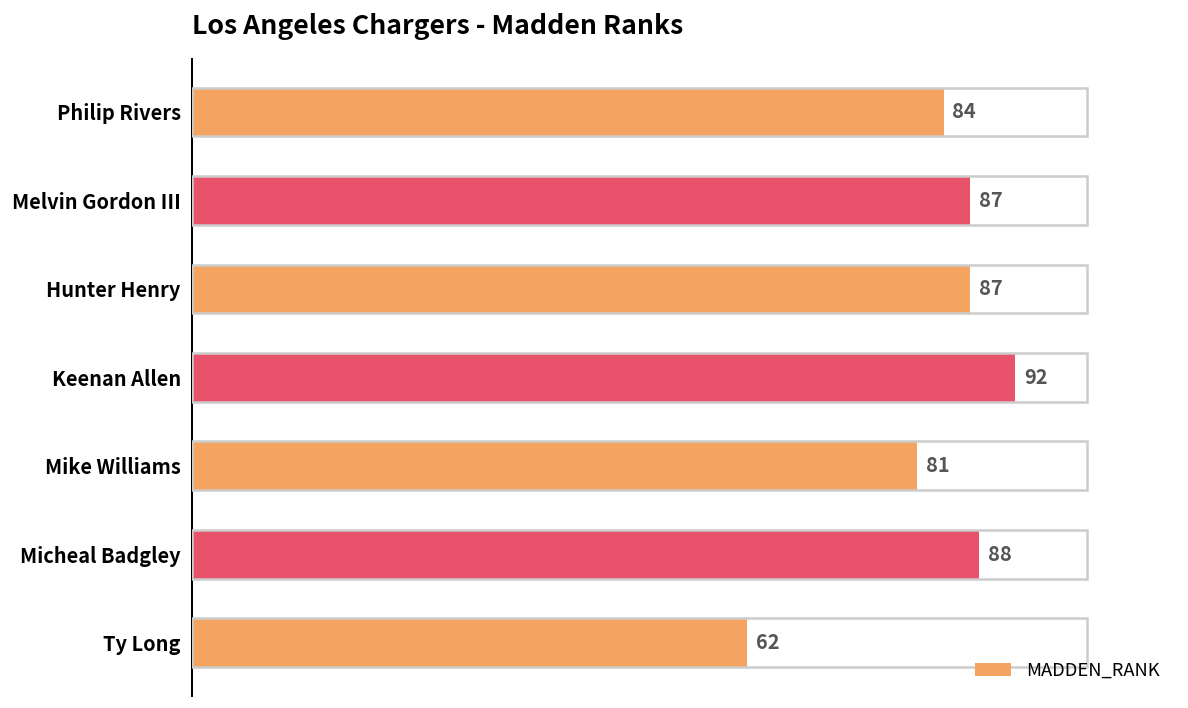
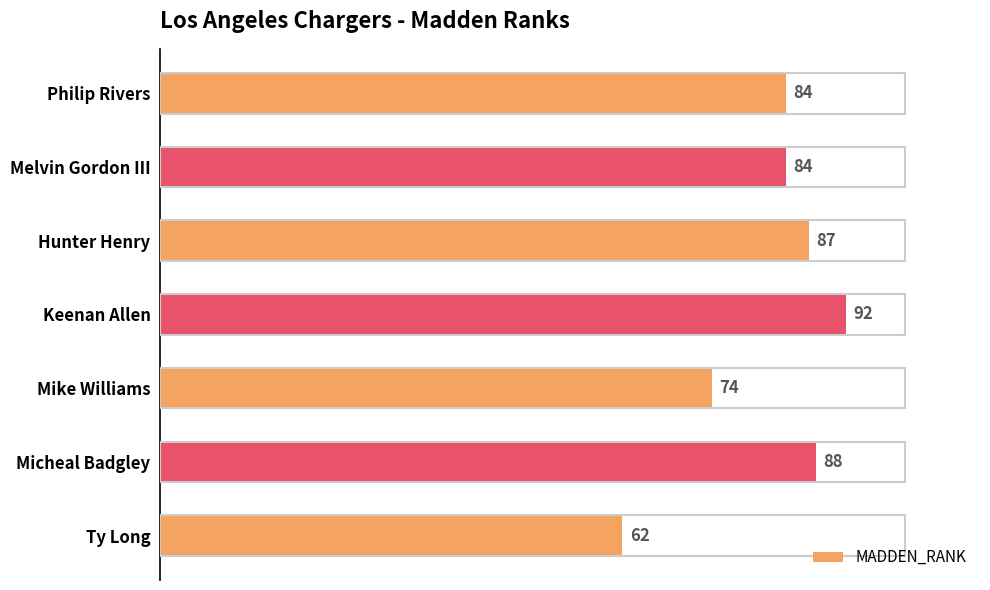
  {
    "Philip Rivers": 84,
-   "Melvin Gordon III": 87,
+   "Melvin Gordon III": 84,
    "Hunter Henry": 87,
    "Keenan Allen": 92,
-   "Mike Williams": 81,
+   "Mike Williams": 74,
    "Micheal Badgley": 88,
    "Ty Long": 62
  }
